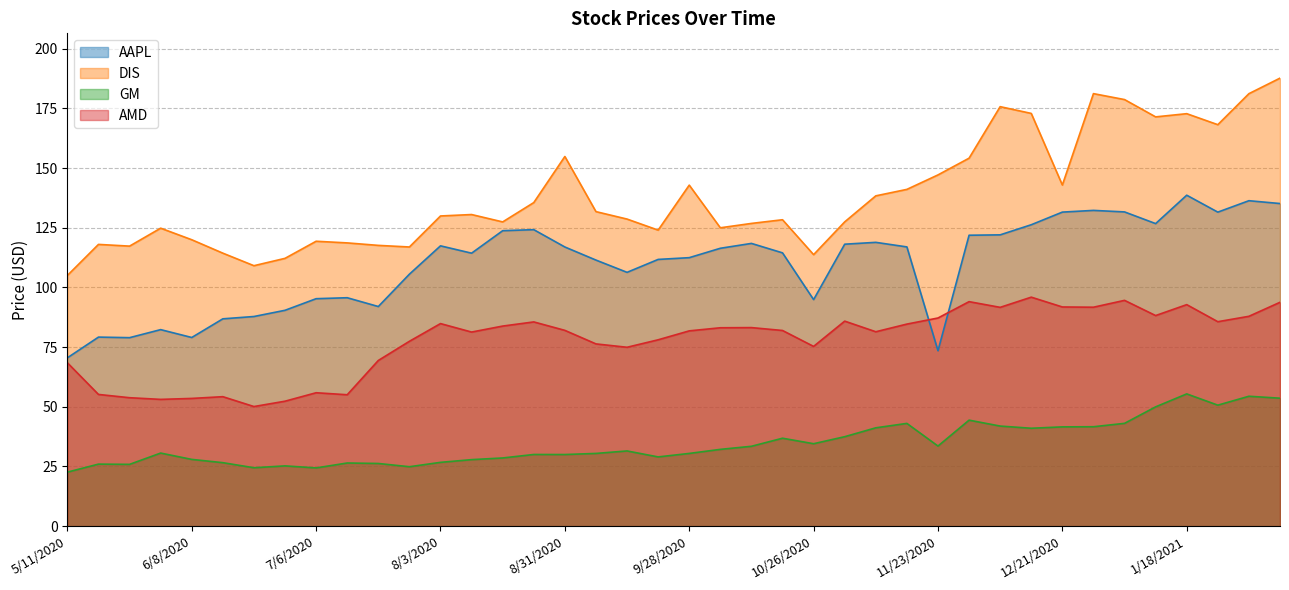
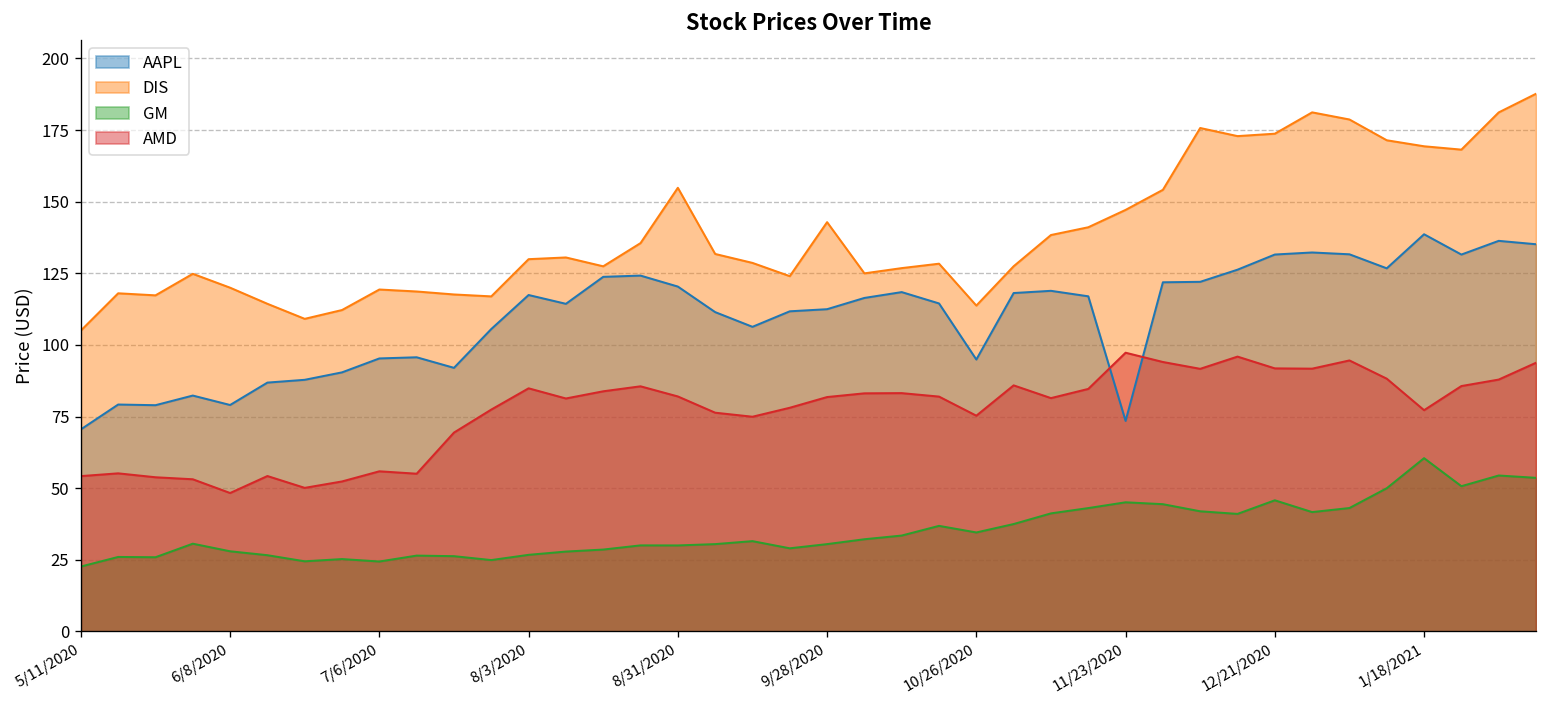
  {
    "AAPL": {
      "5/11/2020": 71,
      "6/8/2020": 79,
      "7/6/2020": 95,
      "8/3/2020": 117,
-     "8/31/2020": 117,
+     "8/31/2020": 120,
      "9/28/2020": 112,
      "10/26/2020": 95,
      "11/23/2020": 73,
      "12/21/2020": 132,
      "1/18/2021": 139
    },
    "DIS": {
      "5/11/2020": 105,
      "6/8/2020": 120,
      "7/6/2020": 119,
      "8/3/2020": 130,
      "8/31/2020": 155,
      "9/28/2020": 143,
      "10/26/2020": 114,
      "11/23/2020": 147,
-     "12/21/2020": 143,
-     "1/18/2021": 173
+     "12/21/2020": 174,
+     "1/18/2021": 169
    },
    "GM": {
      "5/11/2020": 23,
      "6/8/2020": 28,
      "7/6/2020": 24,
      "8/3/2020": 27,
      "8/31/2020": 30,
      "9/28/2020": 30,
      "10/26/2020": 35,
-     "11/23/2020": 34,
-     "12/21/2020": 42,
-     "1/18/2021": 55
+     "11/23/2020": 45,
+     "12/21/2020": 46,
+     "1/18/2021": 60
    },
    "AMD": {
-     "5/11/2020": 68,
-     "6/8/2020": 54,
+     "5/11/2020": 54,
+     "6/8/2020": 48,
      "7/6/2020": 56,
      "8/3/2020": 85,
      "8/31/2020": 82,
      "9/28/2020": 82,
      "10/26/2020": 75,
-     "11/23/2020": 87,
+     "11/23/2020": 97,
      "12/21/2020": 92,
-     "1/18/2021": 93
+     "1/18/2021": 77
    }
  }
